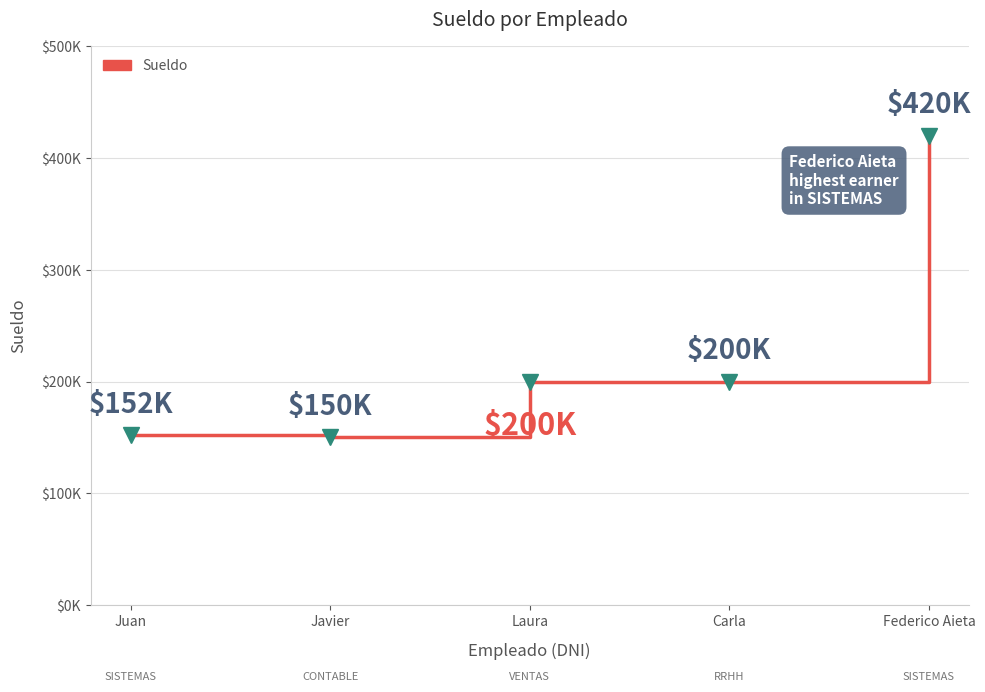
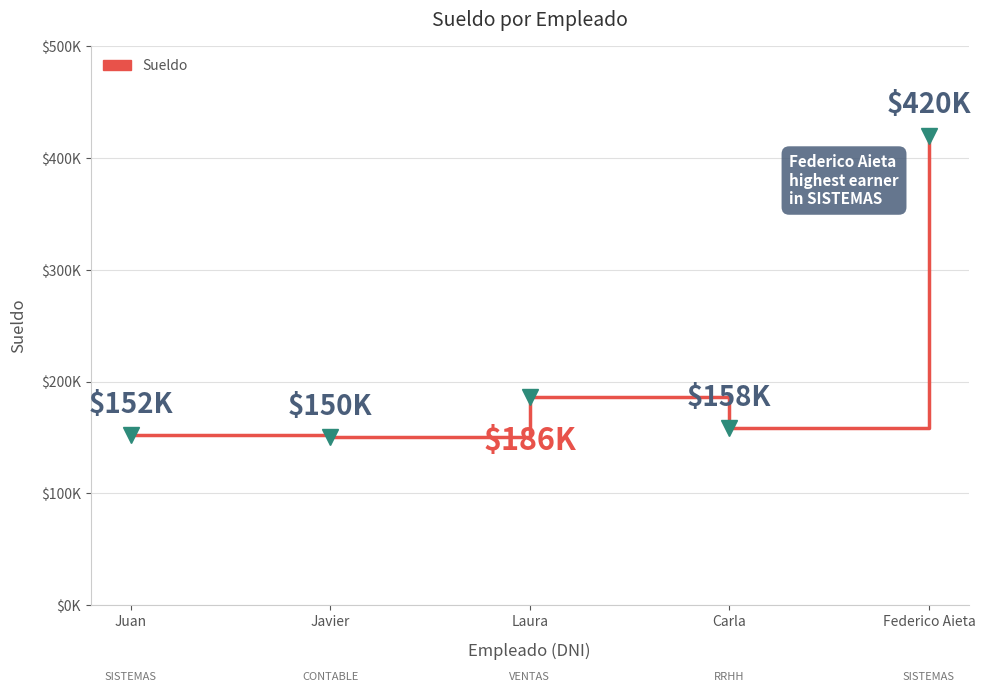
  {
    "Juan": "$152K",
    "Javier": "$150K",
-   "Laura": "$200K",
-   "Carla": "$200K",
+   "Laura": "$186K",
+   "Carla": "$158K",
    "Federico Aieta": "$420K"
  }
